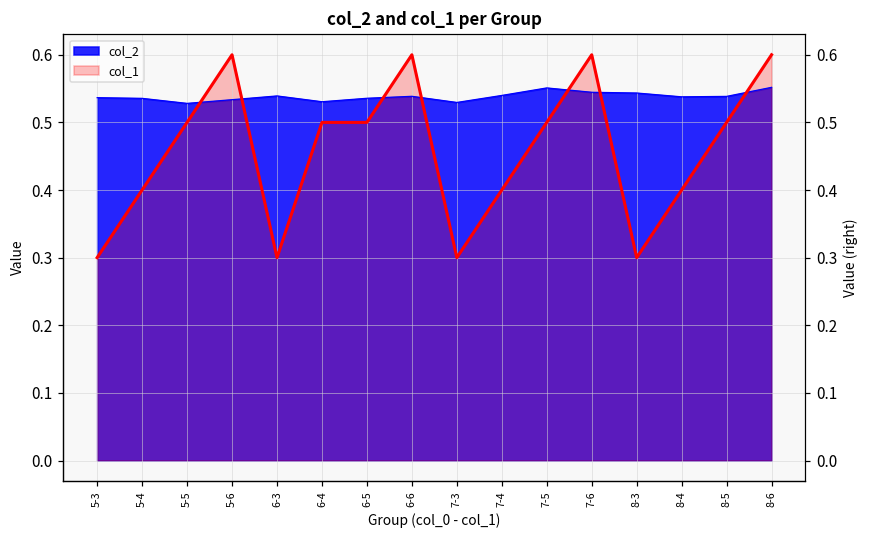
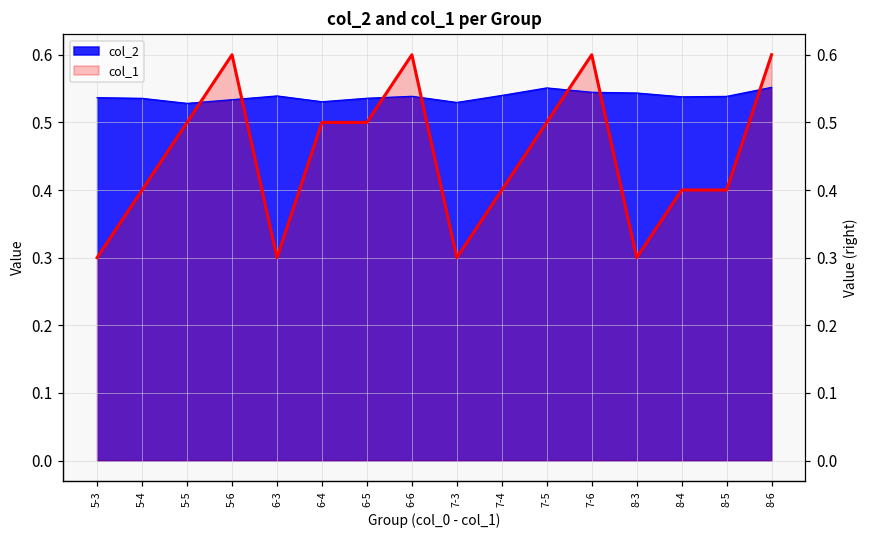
  {
    "col_2": {
      "5-3": 0.54,
      "5-4": 0.54,
      "5-5": 0.53,
      "5-6": 0.53,
      "6-3": 0.54,
      "6-4": 0.53,
      "6-5": 0.54,
      "6-6": 0.54,
      "7-3": 0.53,
      "7-4": 0.54,
      "7-5": 0.55,
      "7-6": 0.54,
      "8-3": 0.54,
      "8-4": 0.54,
      "8-5": 0.54,
      "8-6": 0.55
    },
    "col_1": {
      "5-3": 0.30,
      "5-4": 0.40,
      "5-5": 0.50,
      "5-6": 0.60,
      "6-3": 0.30,
      "6-4": 0.50,
      "6-5": 0.50,
      "6-6": 0.60,
      "7-3": 0.30,
      "7-4": 0.40,
      "7-5": 0.50,
      "7-6": 0.60,
      "8-3": 0.30,
      "8-4": 0.40,
-     "8-5": 0.50,
+     "8-5": 0.40,
      "8-6": 0.60
    }
  }
